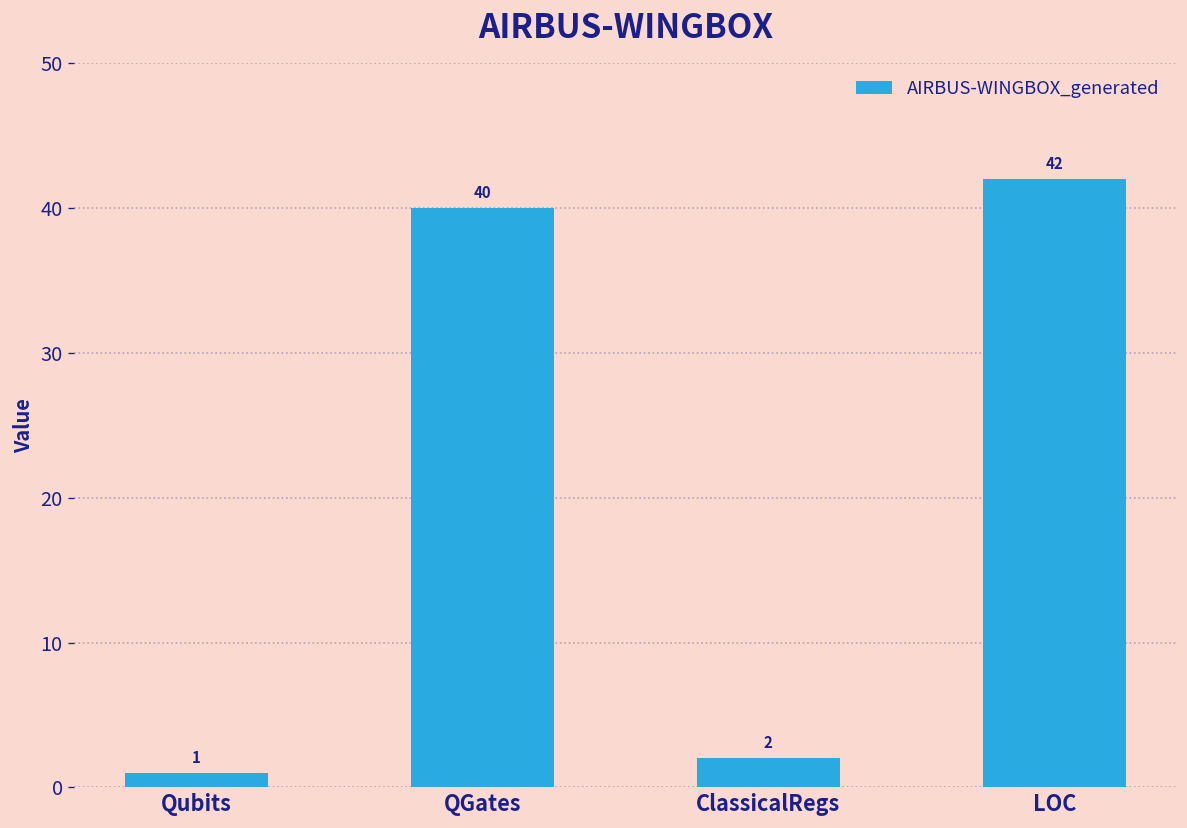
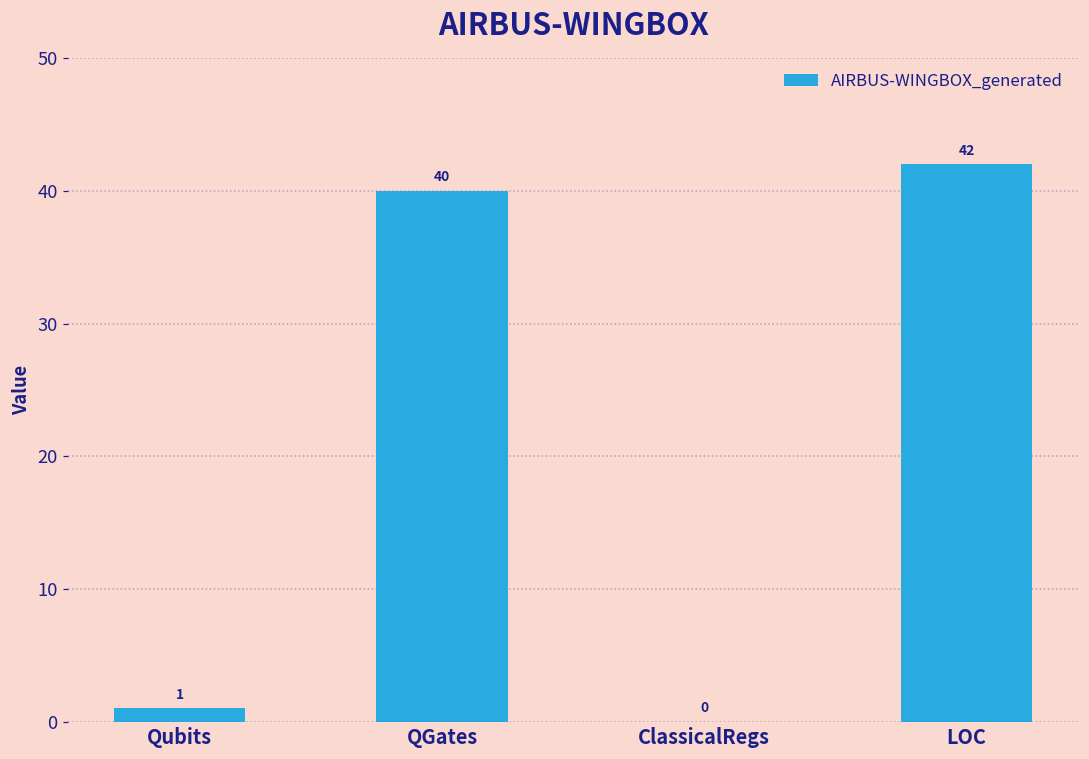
  {
    "Qubits": 1,
    "QGates": 40,
-   "ClassicalRegs": 2,
+   "ClassicalRegs": 0,
    "LOC": 42
  }
